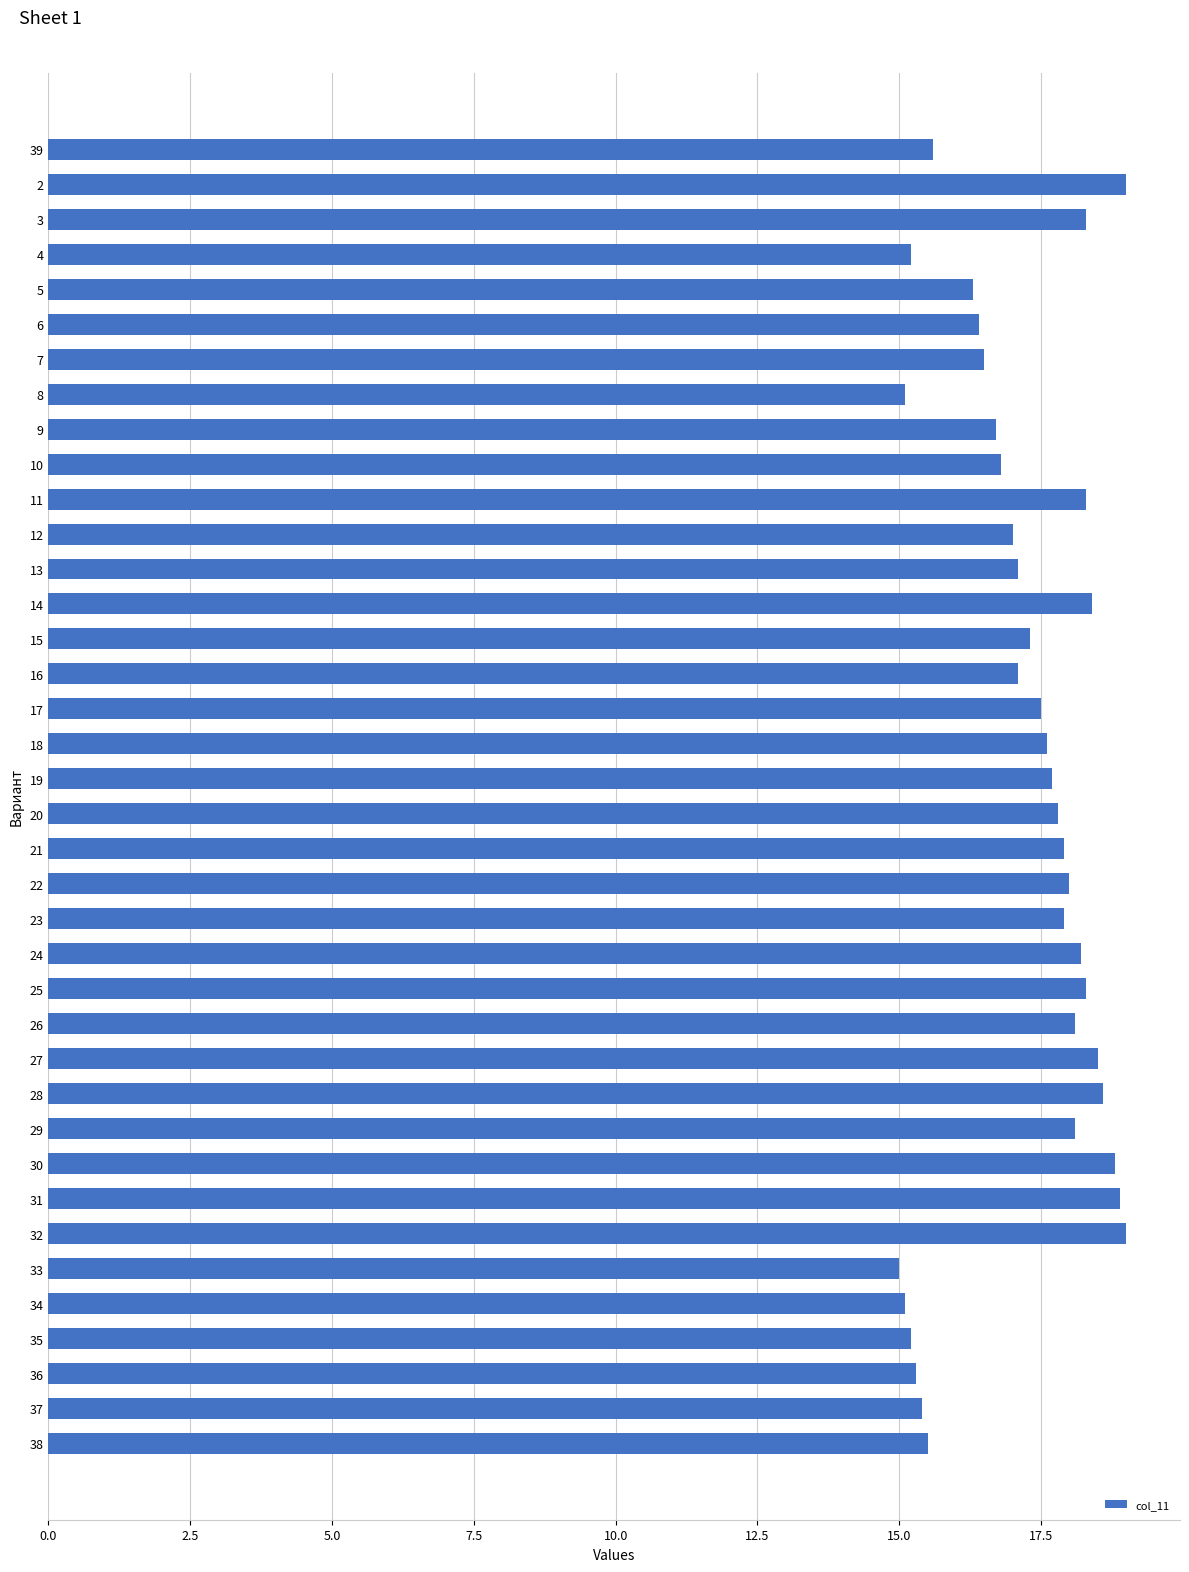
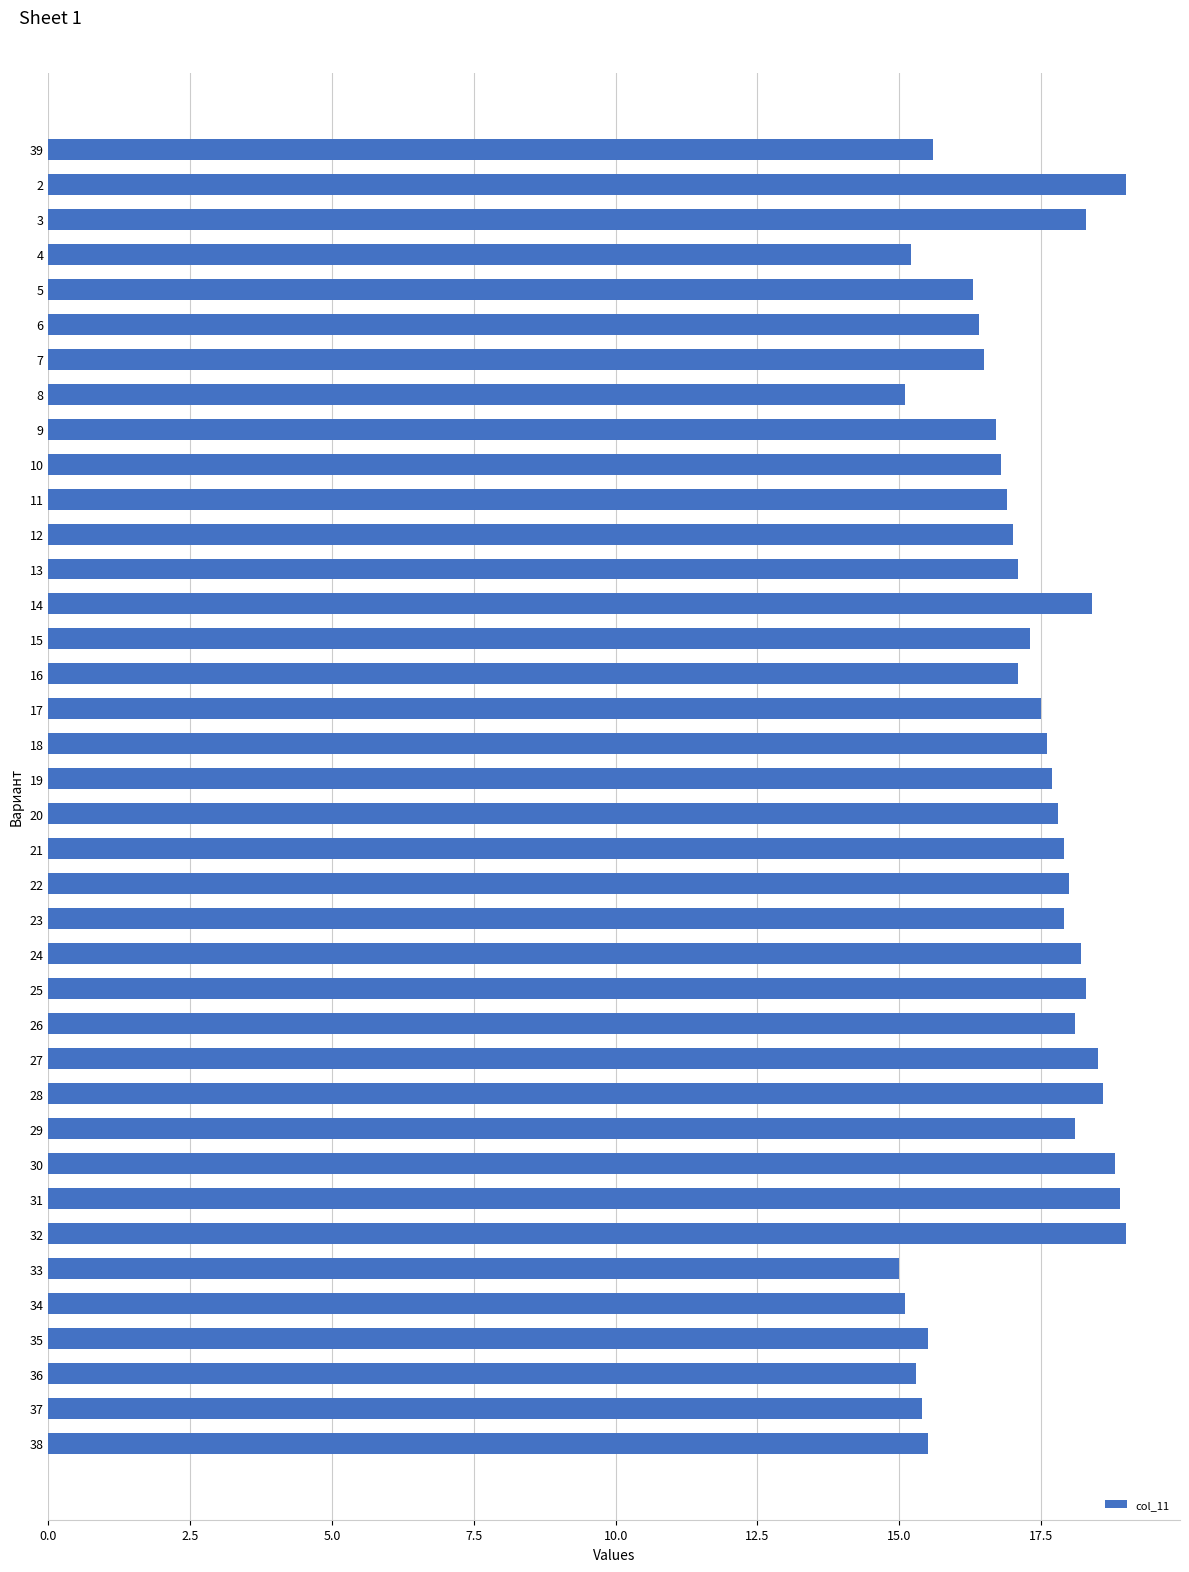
  {
    "39": 15.6,
    "2": 19.0,
    "3": 18.3,
    "4": 15.2,
    "5": 16.3,
    "6": 16.4,
    "7": 16.5,
    "8": 15.1,
    "9": 16.7,
    "10": 16.8,
-   "11": 18.3,
+   "11": 16.9,
    "12": 17.0,
    "13": 17.1,
    "14": 18.4,
    "15": 17.3,
    "16": 17.1,
    "17": 17.5,
    "18": 17.6,
    "19": 17.7,
    "20": 17.8,
    "21": 17.9,
    "22": 18.0,
    "23": 17.9,
    "24": 18.2,
    "25": 18.3,
    "26": 18.1,
    "27": 18.5,
    "28": 18.6,
    "29": 18.1,
    "30": 18.8,
    "31": 18.9,
    "32": 19.0,
    "33": 15.0,
    "34": 15.1,
-   "35": 15.2,
+   "35": 15.5,
    "36": 15.3,
    "37": 15.4,
    "38": 15.5
  }
